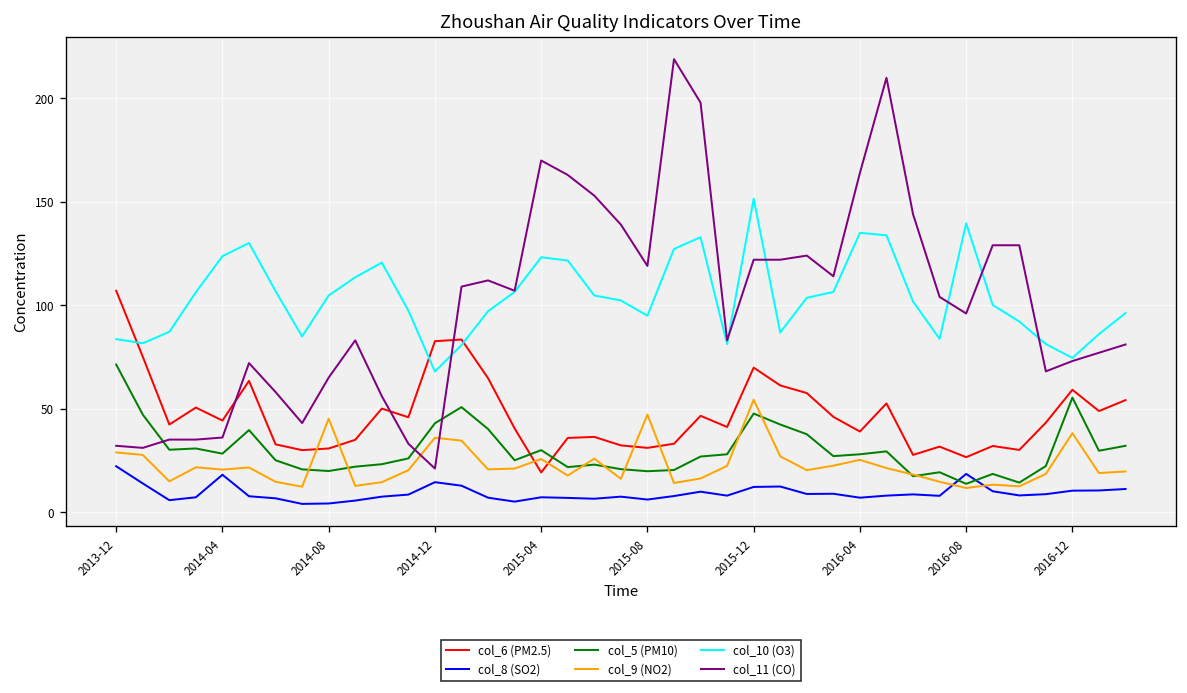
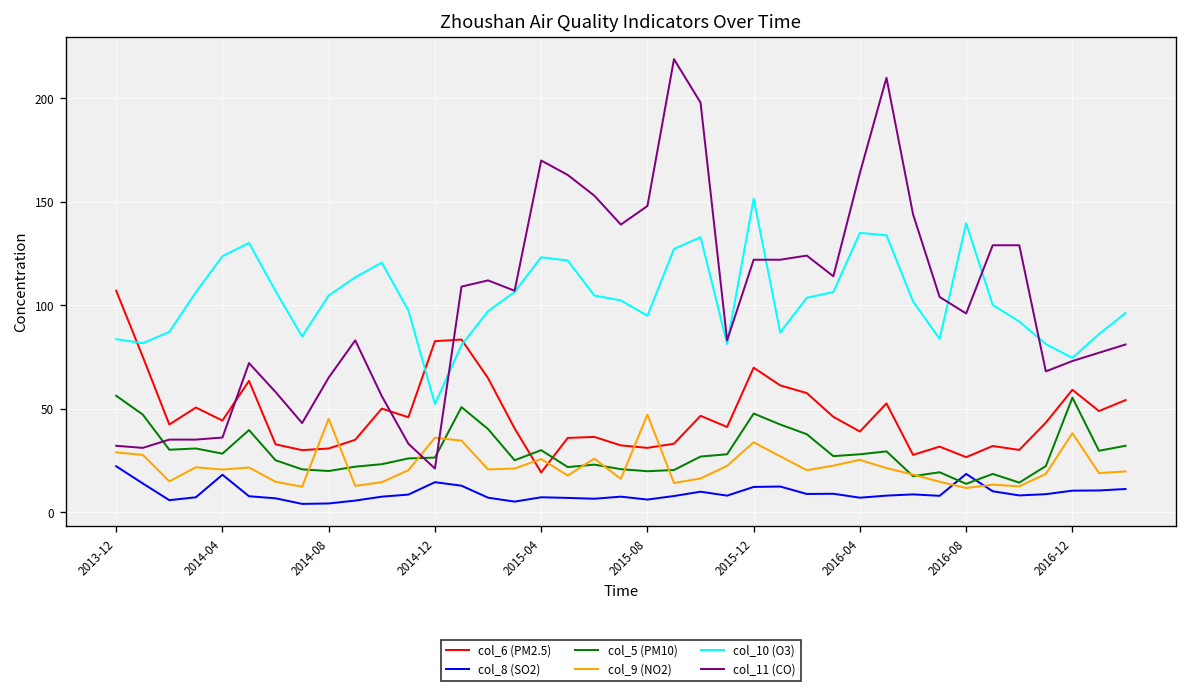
  {
    "col_6 (PM2.5)": {
      "2013-12": 107,
      "2014-04": 44,
      "2014-08": 31,
      "2014-12": 83,
      "2015-04": 19,
      "2015-08": 31,
      "2015-12": 70,
      "2016-04": 39,
      "2016-08": 27,
      "2016-12": 59
    },
    "col_8 (SO2)": {
      "2013-12": 22,
      "2014-04": 18,
      "2014-08": 4,
      "2014-12": 14,
      "2015-04": 7,
      "2015-08": 6,
      "2015-12": 12,
      "2016-04": 7,
      "2016-08": 18,
      "2016-12": 10
    },
    "col_5 (PM10)": {
-     "2013-12": 71,
+     "2013-12": 56,
      "2014-04": 28,
      "2014-08": 20,
-     "2014-12": 43,
+     "2014-12": 26,
      "2015-04": 30,
      "2015-08": 20,
      "2015-12": 48,
      "2016-04": 28,
      "2016-08": 14,
      "2016-12": 55
    },
    "col_9 (NO2)": {
      "2013-12": 29,
      "2014-04": 21,
      "2014-08": 45,
      "2014-12": 36,
      "2015-04": 26,
      "2015-08": 47,
-     "2015-12": 54,
+     "2015-12": 34,
      "2016-04": 25,
      "2016-08": 12,
      "2016-12": 38
    },
    "col_10 (O3)": {
      "2013-12": 84,
      "2014-04": 124,
      "2014-08": 105,
-     "2014-12": 68,
+     "2014-12": 52,
      "2015-04": 123,
      "2015-08": 95,
      "2015-12": 152,
      "2016-04": 135,
      "2016-08": 140,
      "2016-12": 75
    },
    "col_11 (CO)": {
      "2013-12": 32,
      "2014-04": 36,
      "2014-08": 65,
      "2014-12": 21,
      "2015-04": 170,
-     "2015-08": 119,
+     "2015-08": 148,
      "2015-12": 122,
      "2016-04": 164,
      "2016-08": 96,
      "2016-12": 73
    }
  }
